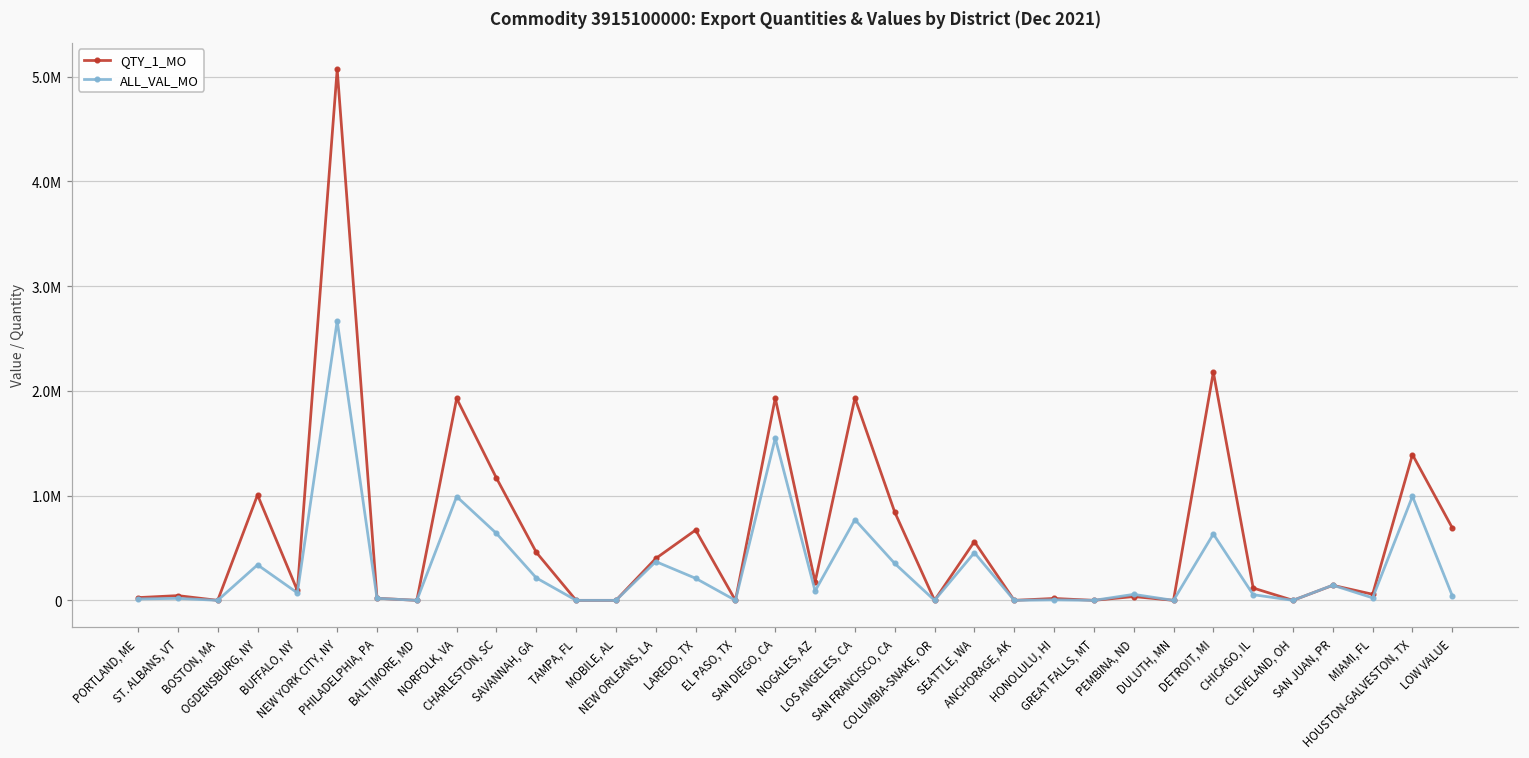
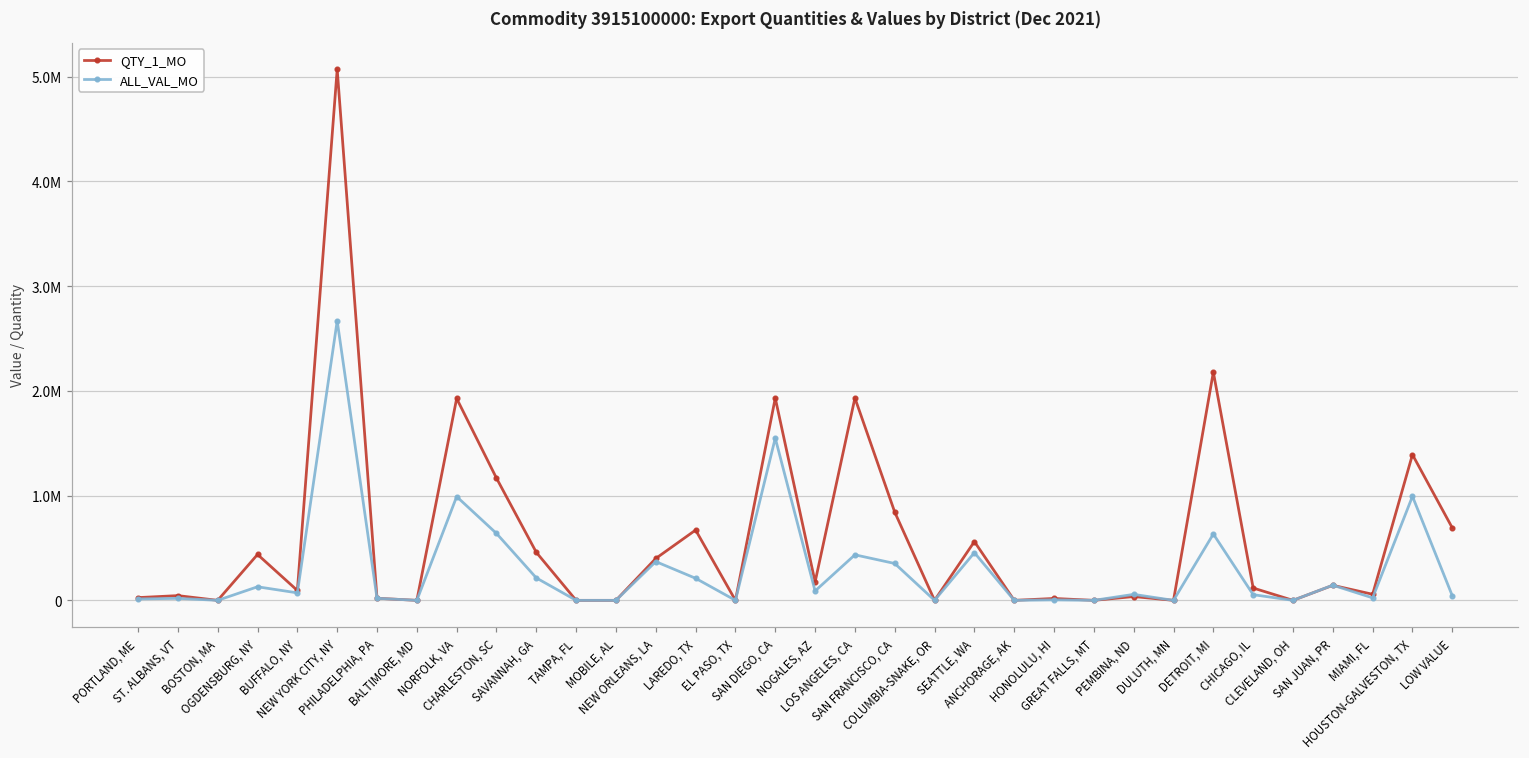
  {
    "QTY_1_MO": {
-     "OGDENSBURG, NY": 1000000,
+     "OGDENSBURG, NY": 400000,
      "NEW YORK CITY, NY": 5100000,
      "NORFOLK, VA": 1900000,
      "CHARLESTON, SC": 1200000,
      "SAVANNAH, GA": 500000,
      "NEW ORLEANS, LA": 400000,
      "LAREDO, TX": 700000,
      "SAN DIEGO, CA": 1900000,
      "NOGALES, AZ": 200000,
      "LOS ANGELES, CA": 1900000,
      "SAN FRANCISCO, CA": 800000,
      "SEATTLE, WA": 600000,
      "DETROIT, MI": 2200000,
      "CHICAGO, IL": 100000,
      "MIAMI, FL": 100000,
      "HOUSTON-GALVESTON, TX": 1400000,
      "LOW VALUE": 700000
    },
    "ALL_VAL_MO": {
-     "OGDENSBURG, NY": 300000,
+     "OGDENSBURG, NY": 100000,
      "NEW YORK CITY, NY": 2700000,
      "NORFOLK, VA": 1000000,
      "CHARLESTON, SC": 600000,
      "SAVANNAH, GA": 200000,
      "NEW ORLEANS, LA": 400000,
      "LAREDO, TX": 200000,
      "SAN DIEGO, CA": 1500000,
      "NOGALES, AZ": 100000,
-     "LOS ANGELES, CA": 800000,
+     "LOS ANGELES, CA": 400000,
      "SAN FRANCISCO, CA": 400000,
      "SEATTLE, WA": 500000,
      "DETROIT, MI": 600000,
      "CHICAGO, IL": 100000,
      "MIAMI, FL": 0,
      "HOUSTON-GALVESTON, TX": 1000000,
      "LOW VALUE": 0
    }
  }
